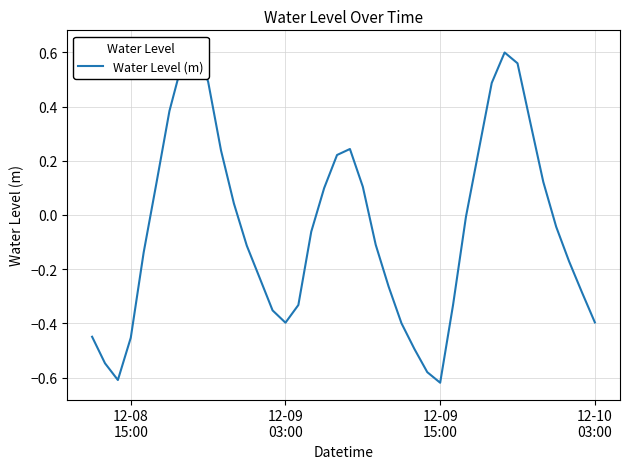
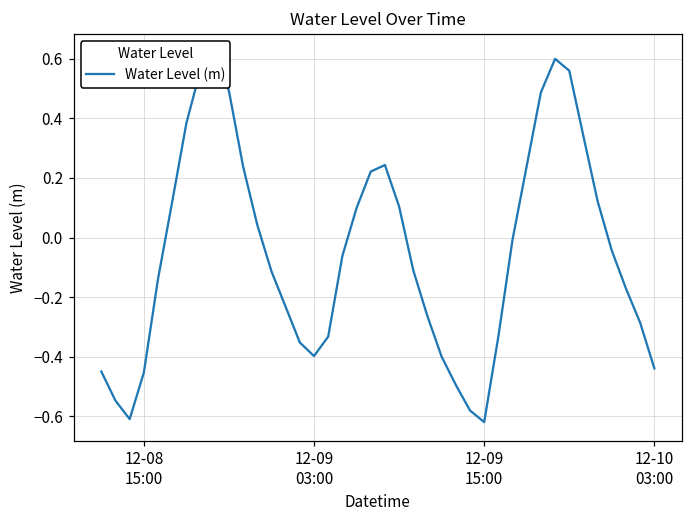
  {
    "12-08 15:00": -0.45,
    "12-09 03:00": -0.40,
    "12-09 15:00": -0.62,
-   "12-10 03:00": -0.40
+   "12-10 03:00": -0.44
  }
